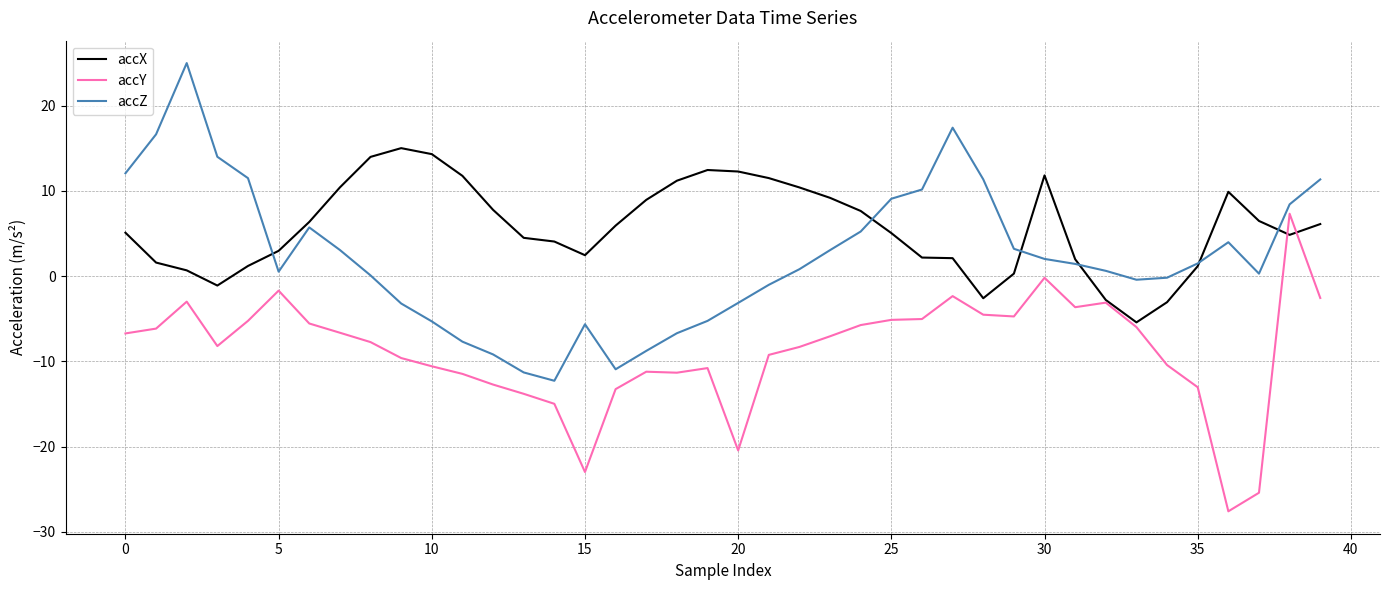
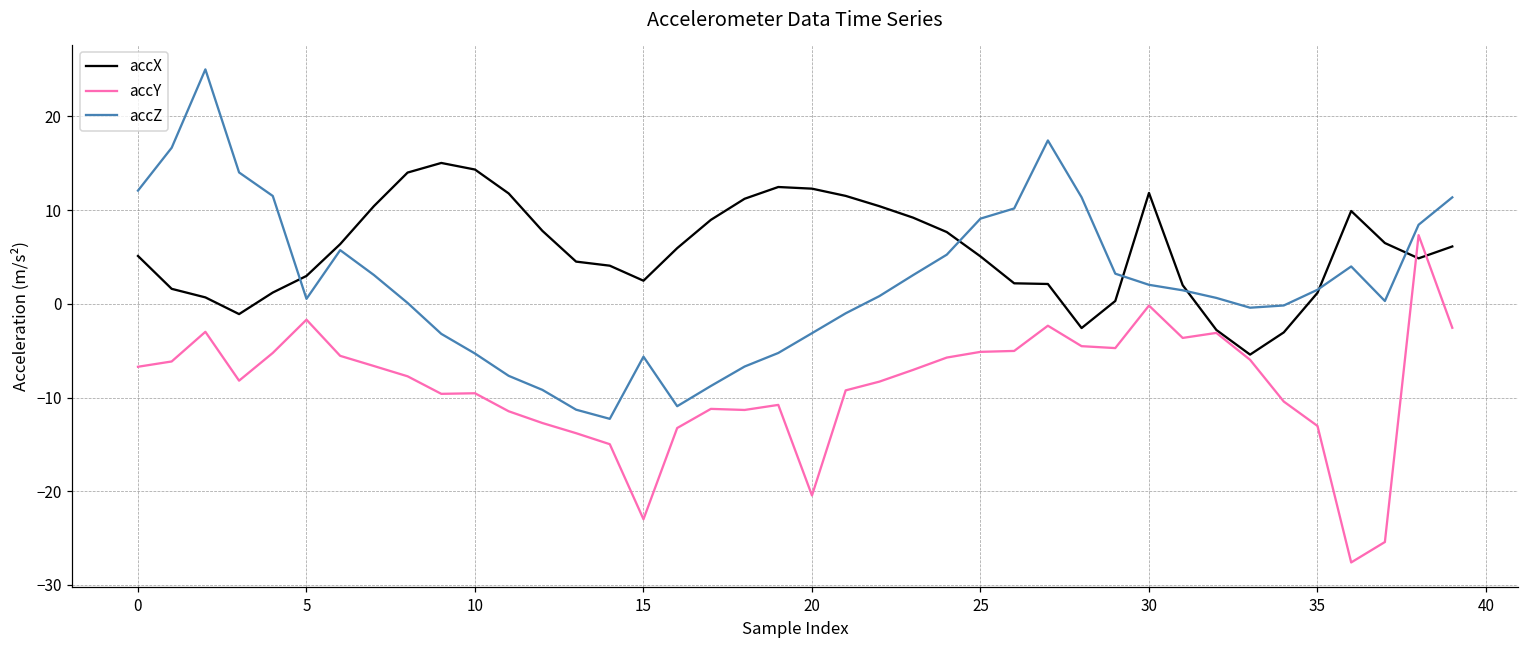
  {
    "accX": {
      "0": 5,
      "5": 3,
      "10": 14,
      "15": 2,
      "20": 12,
      "25": 5,
      "30": 12,
      "35": 1
    },
    "accY": {
      "0": -7,
      "5": -2,
-     "10": -11,
+     "10": -10,
      "15": -23,
      "20": -20,
      "25": -5,
      "30": 0,
      "35": -13
    },
    "accZ": {
      "0": 12,
      "5": 1,
      "10": -5,
      "15": -6,
      "20": -3,
      "25": 9,
      "30": 2,
      "35": 1
    }
  }
